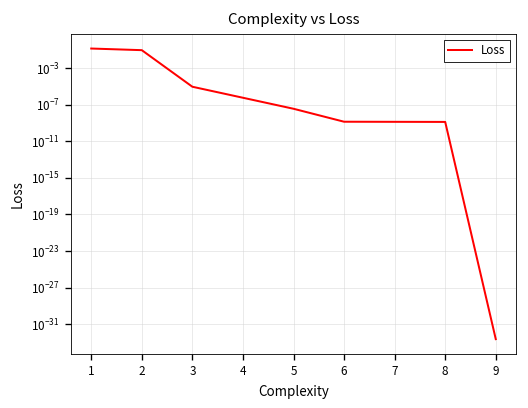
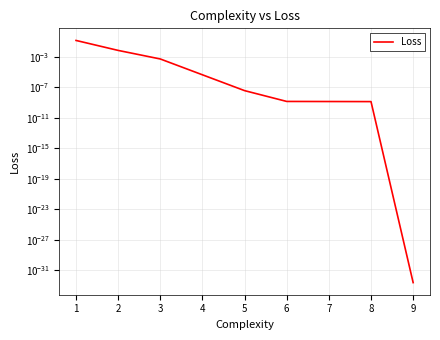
  {
    "1": 0.1,
-   "2": 0.1,
-   "3": 0.00001,
+   "2": 0.01,
+   "3": 0.001,
    "5": 0.0000000,
    "6": 0.000000001,
    "8": 0.000000001,
    "9": 0.000000000000
  }
